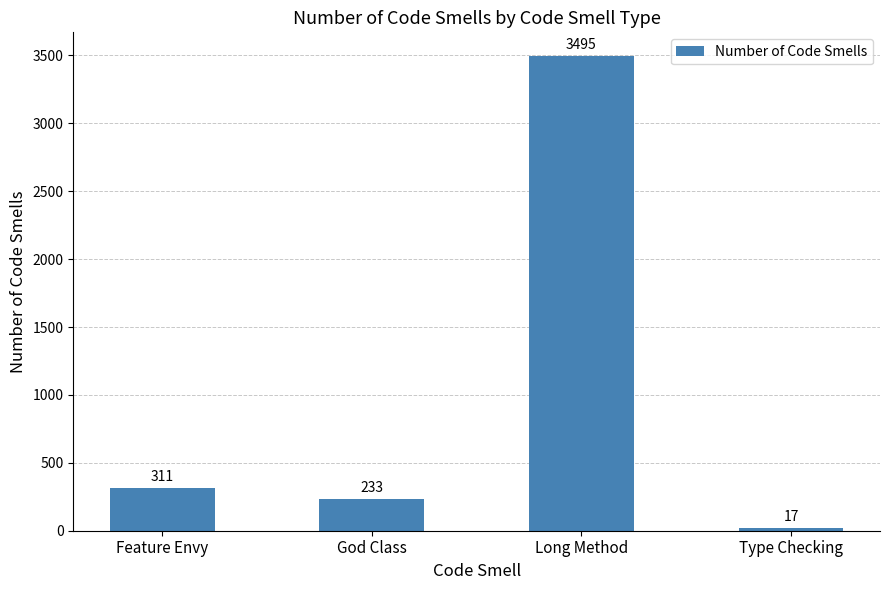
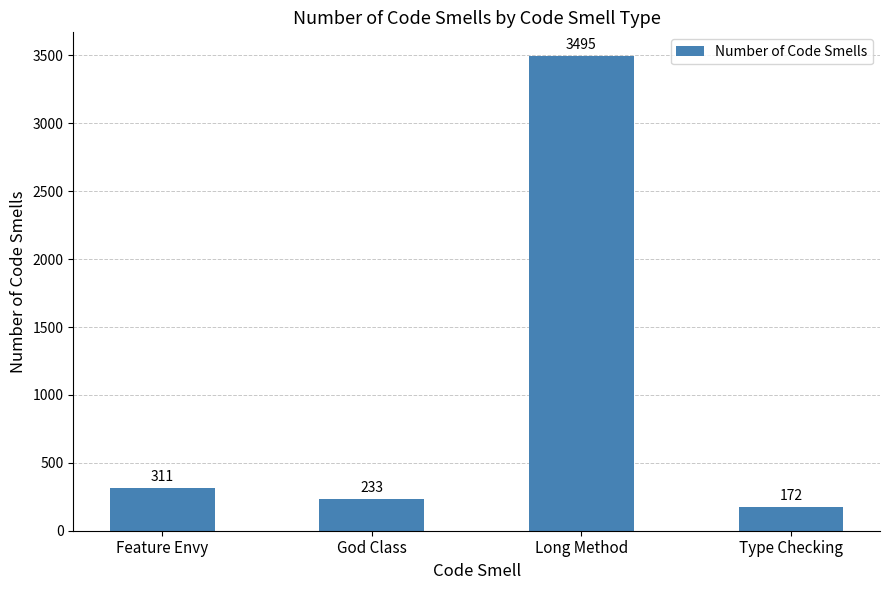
  {
    "Feature Envy": 311,
    "God Class": 233,
    "Long Method": 3495,
-   "Type Checking": 17
+   "Type Checking": 172
  }
